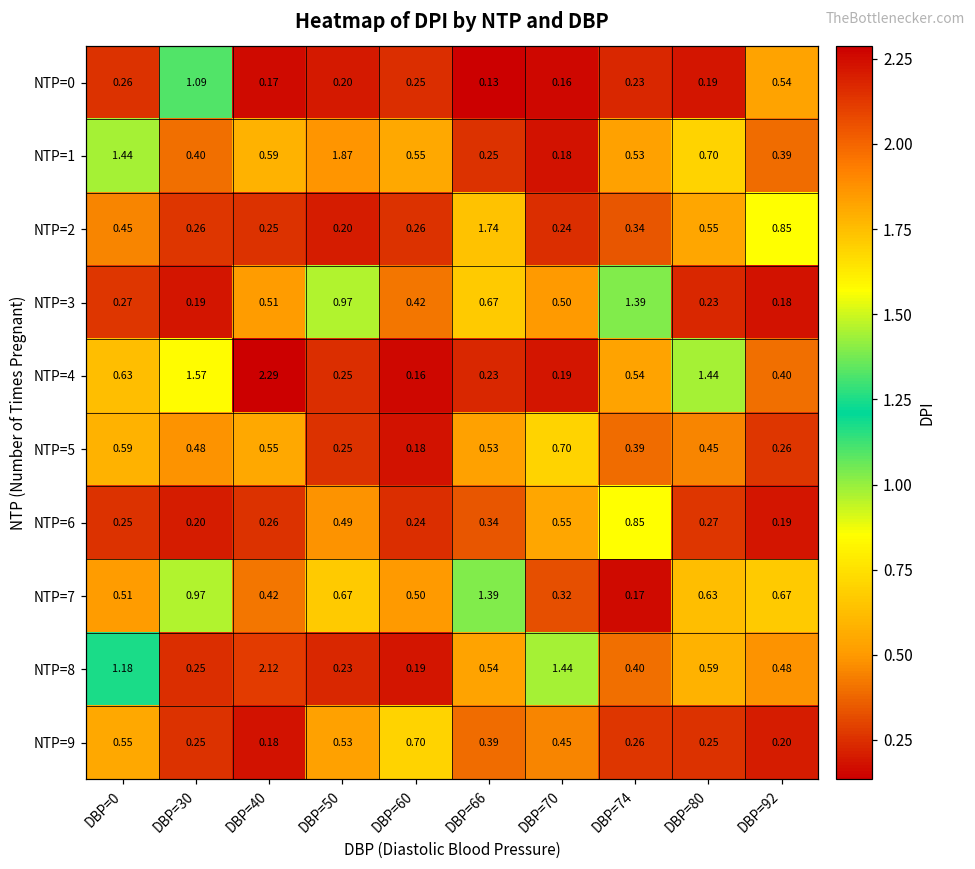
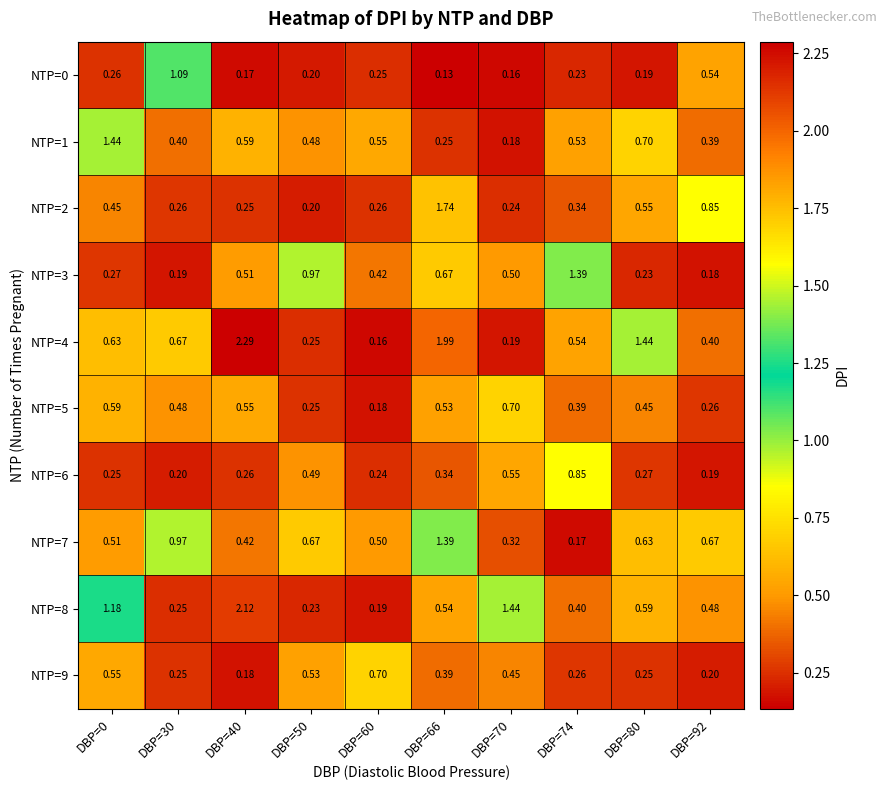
  {
    "NTP=0": {
      "DBP=0": 0.26,
      "DBP=30": 1.09,
      "DBP=40": 0.17,
      "DBP=50": 0.20,
      "DBP=60": 0.25,
      "DBP=66": 0.13,
      "DBP=70": 0.16,
      "DBP=74": 0.23,
      "DBP=80": 0.19,
      "DBP=92": 0.54
    },
    "NTP=1": {
      "DBP=0": 1.44,
      "DBP=30": 0.40,
      "DBP=40": 0.59,
-     "DBP=50": 1.87,
+     "DBP=50": 0.48,
      "DBP=60": 0.55,
      "DBP=66": 0.25,
      "DBP=70": 0.18,
      "DBP=74": 0.53,
      "DBP=80": 0.70,
      "DBP=92": 0.39
    },
    "NTP=2": {
      "DBP=0": 0.45,
      "DBP=30": 0.26,
      "DBP=40": 0.25,
      "DBP=50": 0.20,
      "DBP=60": 0.26,
      "DBP=66": 1.74,
      "DBP=70": 0.24,
      "DBP=74": 0.34,
      "DBP=80": 0.55,
      "DBP=92": 0.85
    },
    "NTP=3": {
      "DBP=0": 0.27,
      "DBP=30": 0.19,
      "DBP=40": 0.51,
      "DBP=50": 0.97,
      "DBP=60": 0.42,
      "DBP=66": 0.67,
      "DBP=70": 0.50,
      "DBP=74": 1.39,
      "DBP=80": 0.23,
      "DBP=92": 0.18
    },
    "NTP=4": {
      "DBP=0": 0.63,
-     "DBP=30": 1.57,
+     "DBP=30": 0.67,
      "DBP=40": 2.29,
      "DBP=50": 0.25,
      "DBP=60": 0.16,
-     "DBP=66": 0.23,
+     "DBP=66": 1.99,
      "DBP=70": 0.19,
      "DBP=74": 0.54,
      "DBP=80": 1.44,
      "DBP=92": 0.40
    },
    "NTP=5": {
      "DBP=0": 0.59,
      "DBP=30": 0.48,
      "DBP=40": 0.55,
      "DBP=50": 0.25,
      "DBP=60": 0.18,
      "DBP=66": 0.53,
      "DBP=70": 0.70,
      "DBP=74": 0.39,
      "DBP=80": 0.45,
      "DBP=92": 0.26
    },
    "NTP=6": {
      "DBP=0": 0.25,
      "DBP=30": 0.20,
      "DBP=40": 0.26,
      "DBP=50": 0.49,
      "DBP=60": 0.24,
      "DBP=66": 0.34,
      "DBP=70": 0.55,
      "DBP=74": 0.85,
      "DBP=80": 0.27,
      "DBP=92": 0.19
    },
    "NTP=7": {
      "DBP=0": 0.51,
      "DBP=30": 0.97,
      "DBP=40": 0.42,
      "DBP=50": 0.67,
      "DBP=60": 0.50,
      "DBP=66": 1.39,
      "DBP=70": 0.32,
      "DBP=74": 0.17,
      "DBP=80": 0.63,
      "DBP=92": 0.67
    },
    "NTP=8": {
      "DBP=0": 1.18,
      "DBP=30": 0.25,
      "DBP=40": 2.12,
      "DBP=50": 0.23,
      "DBP=60": 0.19,
      "DBP=66": 0.54,
      "DBP=70": 1.44,
      "DBP=74": 0.40,
      "DBP=80": 0.59,
      "DBP=92": 0.48
    },
    "NTP=9": {
      "DBP=0": 0.55,
      "DBP=30": 0.25,
      "DBP=40": 0.18,
      "DBP=50": 0.53,
      "DBP=60": 0.70,
      "DBP=66": 0.39,
      "DBP=70": 0.45,
      "DBP=74": 0.26,
      "DBP=80": 0.25,
      "DBP=92": 0.20
    }
  }
